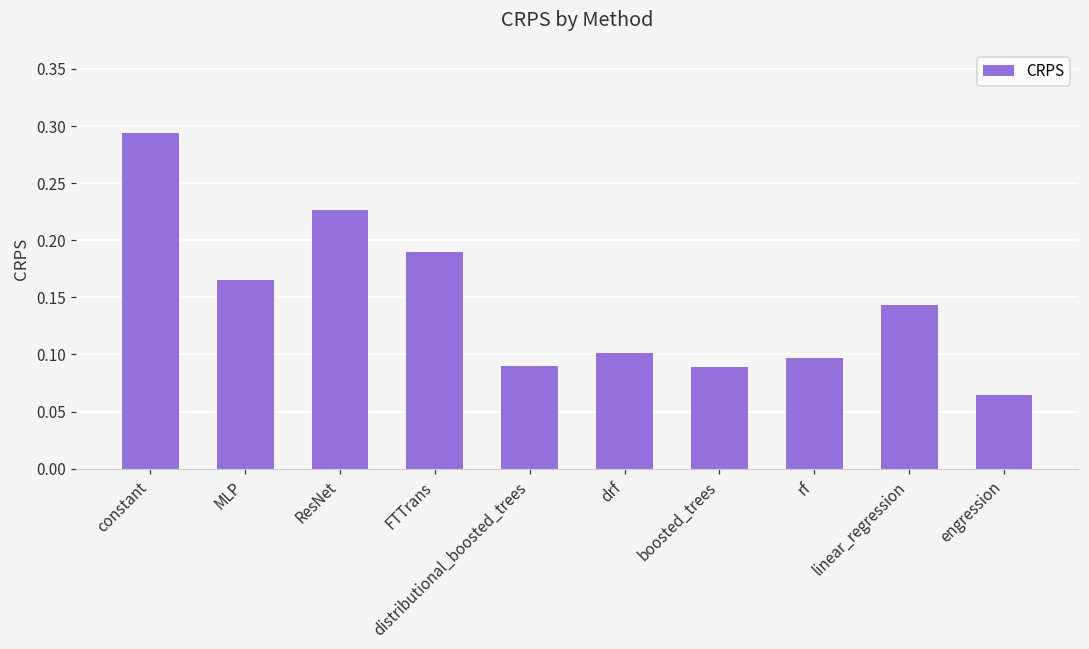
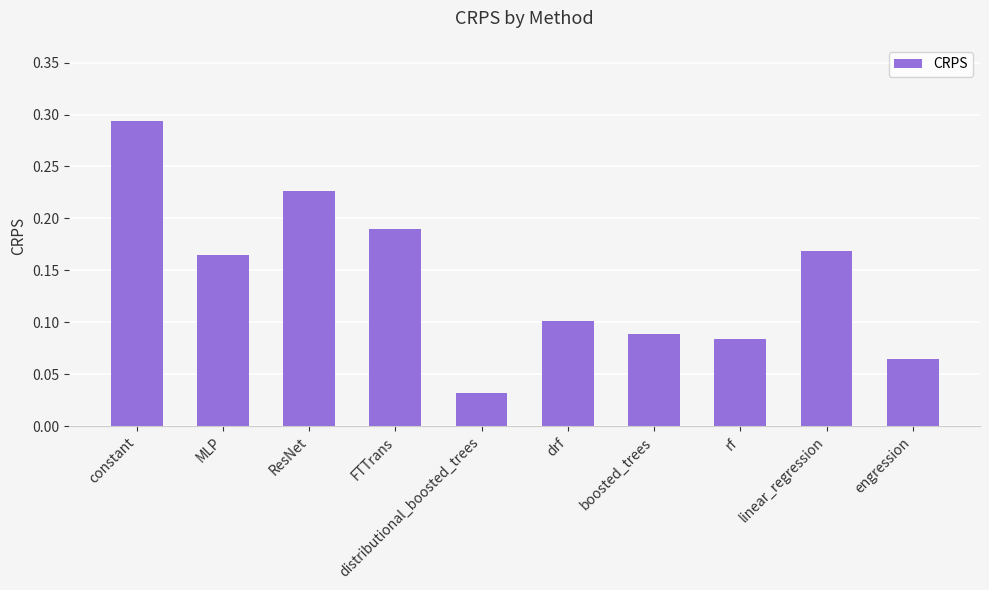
  {
    "constant": 0.294,
    "MLP": 0.165,
    "ResNet": 0.227,
    "FTTrans": 0.190,
-   "distributional_boosted_trees": 0.090,
+   "distributional_boosted_trees": 0.032,
    "drf": 0.101,
    "boosted_trees": 0.089,
-   "rf": 0.097,
-   "linear_regression": 0.144,
+   "rf": 0.084,
+   "linear_regression": 0.169,
    "engression": 0.064
  }
